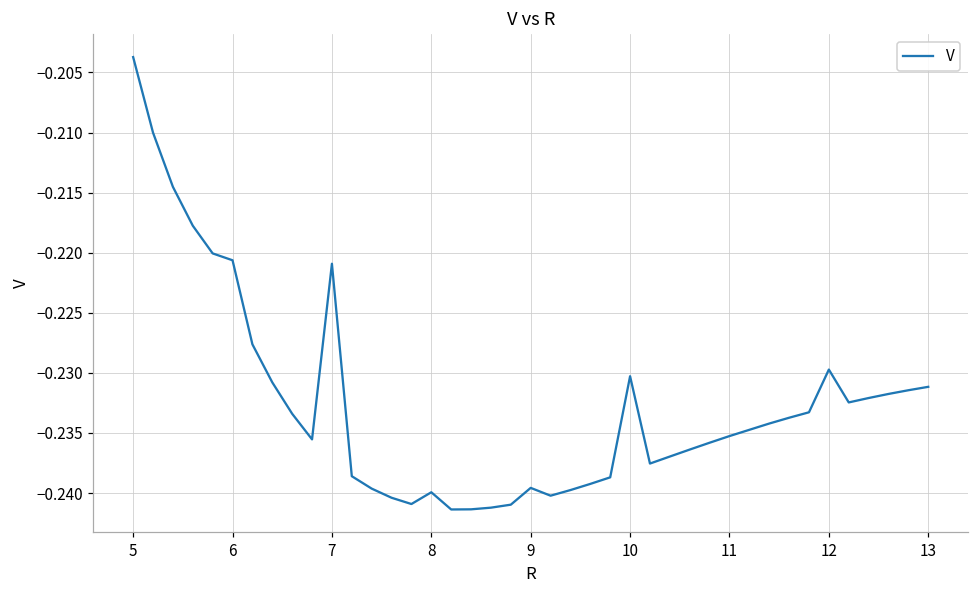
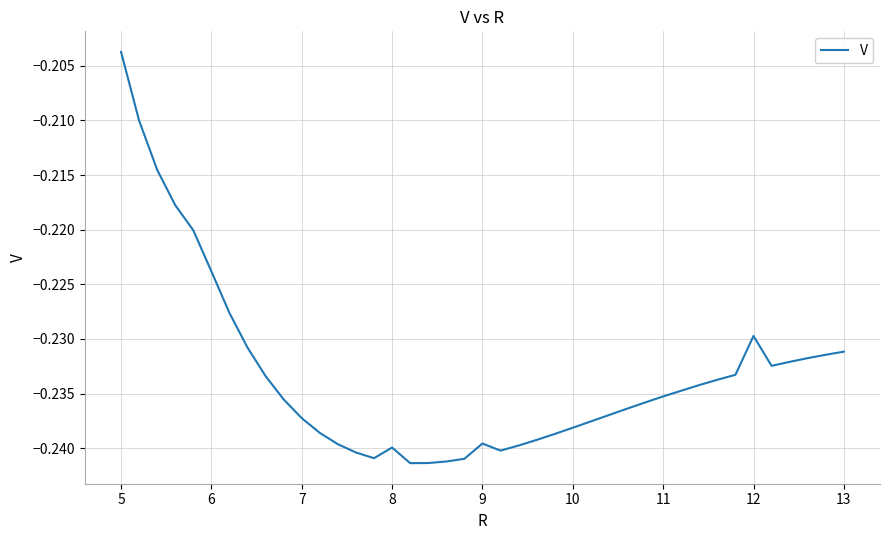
  {
    "5": -0.2037,
-   "6": -0.2206,
-   "7": -0.2209,
+   "6": -0.2238,
+   "7": -0.2372,
    "8": -0.2399,
    "9": -0.2396,
-   "10": -0.2303,
+   "10": -0.2381,
    "11": -0.2353,
    "12": -0.2297,
    "13": -0.2312
  }
